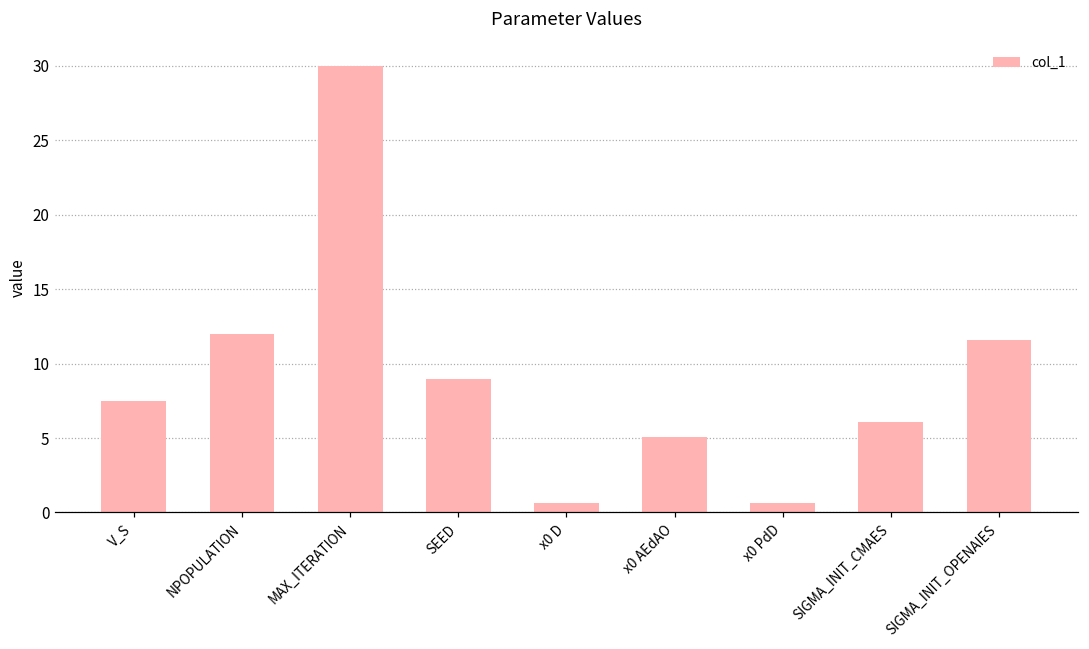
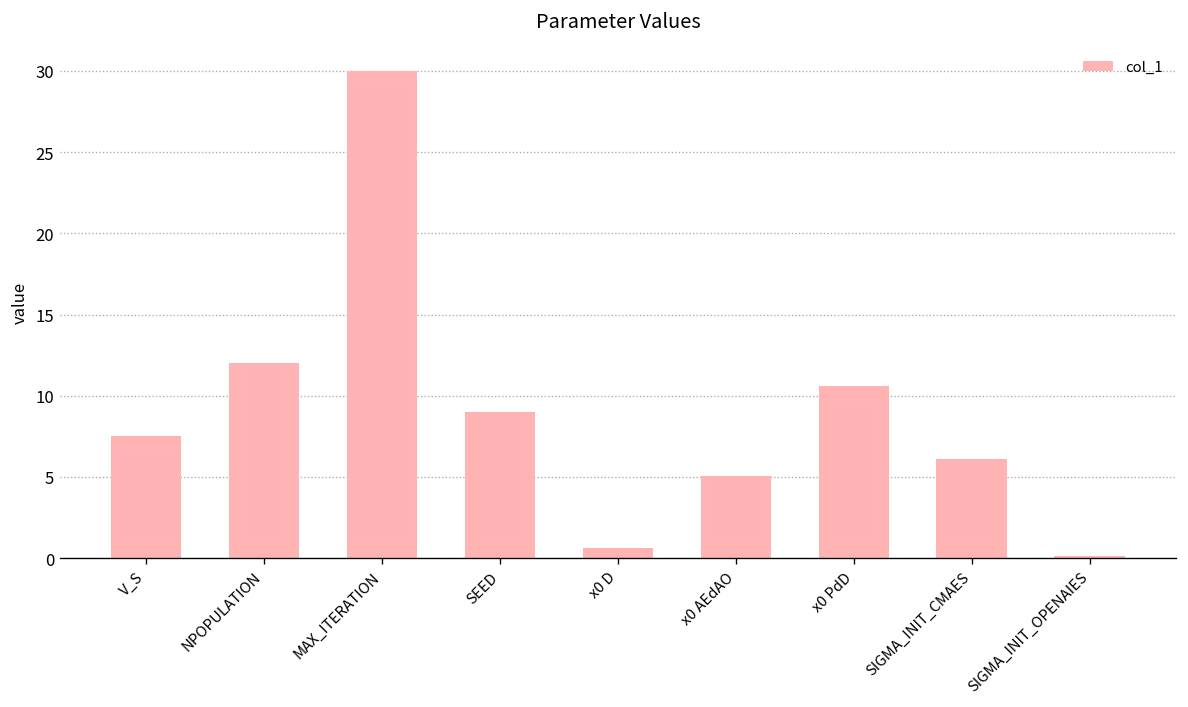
  {
    "V_S": 7.5,
    "NPOPULATION": 12.0,
    "MAX_ITERATION": 30.0,
    "SEED": 9.0,
    "x0 D": 0.6,
    "x0 AEdAO": 5.0,
-   "x0 PdD": 0.6,
+   "x0 PdD": 10.6,
    "SIGMA_INIT_CMAES": 6.1,
-   "SIGMA_INIT_OPENAIES": 11.6
+   "SIGMA_INIT_OPENAIES": 0.1
  }
